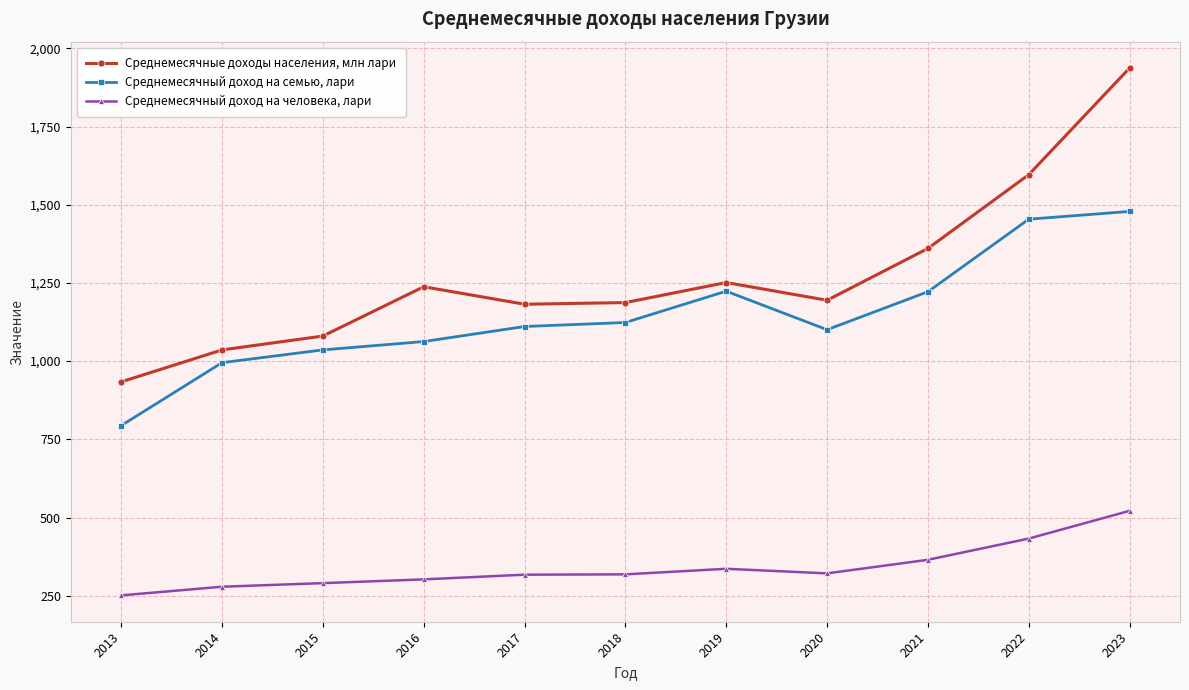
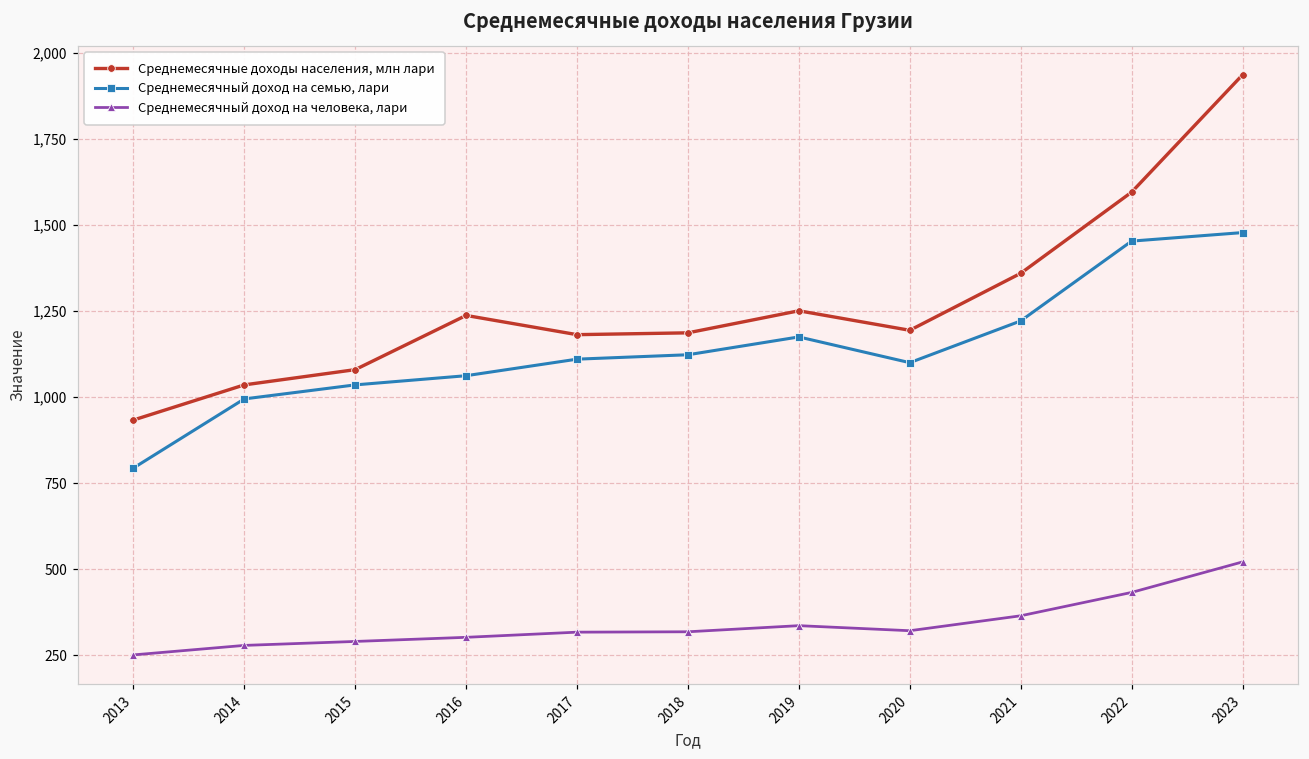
  {
    "Среднемесячные доходы населения, млн лари": {
      "2013": "930",
      "2014": "1,040",
      "2015": "1,080",
      "2016": "1,240",
      "2017": "1,180",
      "2018": "1,190",
      "2019": "1,250",
      "2020": "1,190",
      "2021": "1,360",
      "2022": "1,600",
      "2023": "1,940"
    },
    "Среднемесячный доход на семью, лари": {
      "2013": "790",
      "2014": "1,000",
      "2015": "1,040",
      "2016": "1,060",
      "2017": "1,110",
      "2018": "1,120",
-     "2019": "1,220",
+     "2019": "1,180",
      "2020": "1,100",
      "2021": "1,220",
      "2022": "1,450",
      "2023": "1,480"
    },
    "Среднемесячный доход на человека, лари": {
      "2013": "250",
      "2014": "280",
      "2015": "290",
      "2016": "300",
      "2017": "320",
      "2018": "320",
      "2019": "340",
      "2020": "320",
      "2021": "360",
      "2022": "430",
      "2023": "520"
    }
  }
